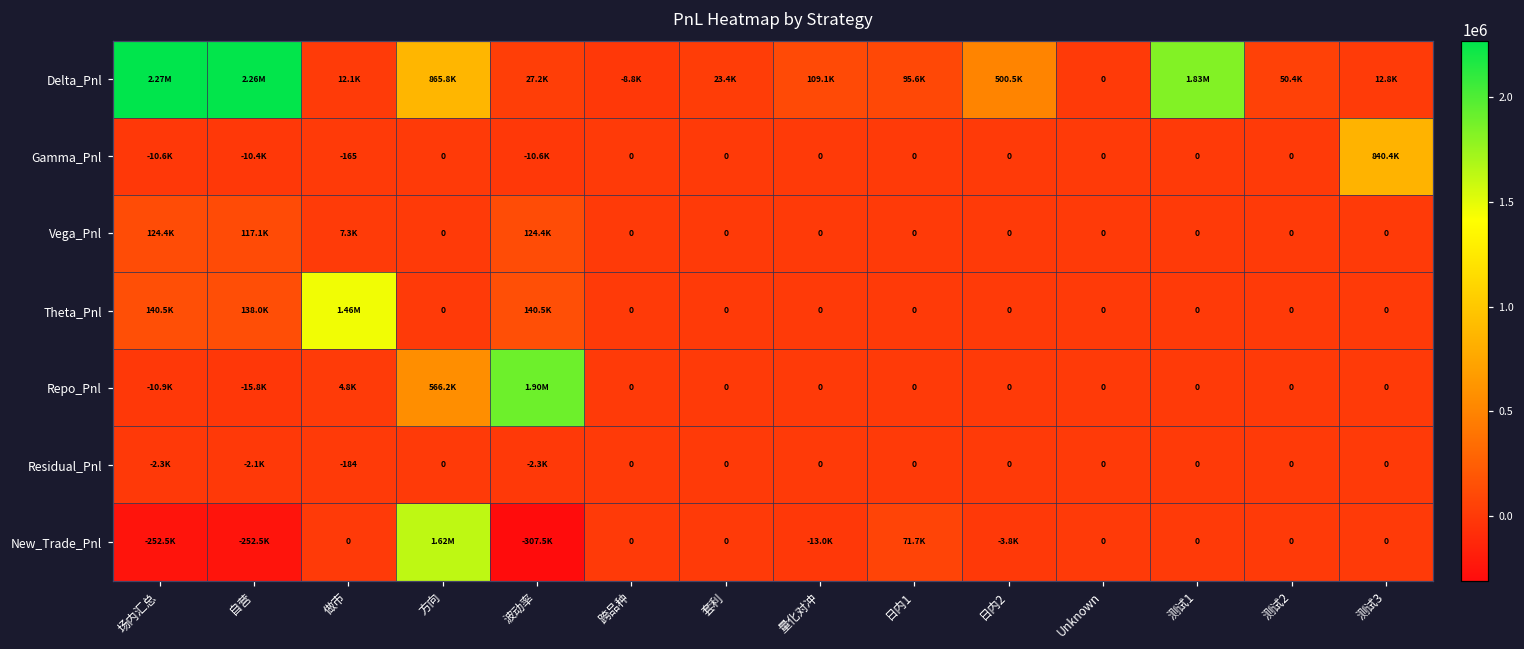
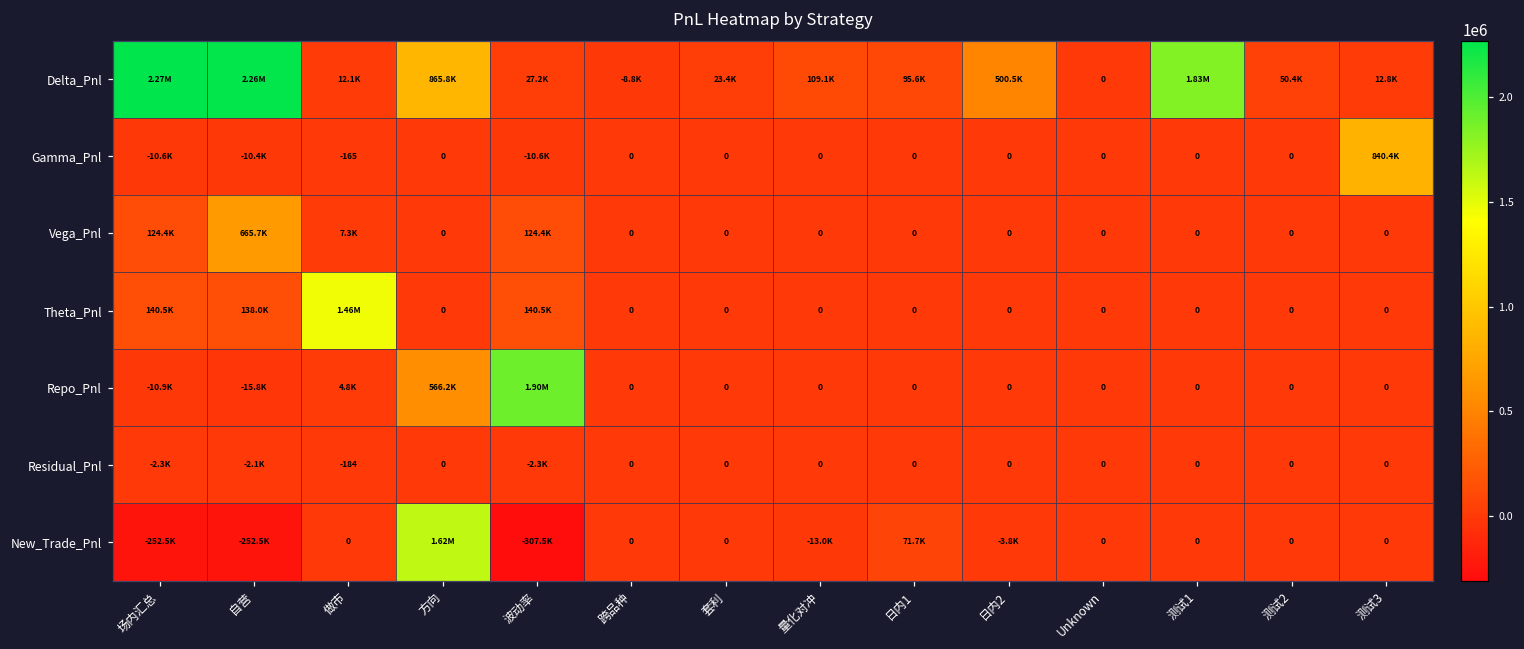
  {
    "Delta_Pnl": {
      "场内汇总": "2.27M",
      "自营": "2.26M",
      "做市": "12.1K",
      "方向": "865.8K",
      "波动率": "27.2K",
      "跨品种": "-8.8K",
      "套利": "23.4K",
      "量化对冲": "109.1K",
      "日内1": "95.6K",
      "日内2": "500.5K",
      "Unknown": "0",
      "测试1": "1.83M",
      "测试2": "50.4K",
      "测试3": "12.8K"
    },
    "Gamma_Pnl": {
      "场内汇总": "-10.6K",
      "自营": "-10.4K",
      "做市": "-165",
      "方向": "0",
      "波动率": "-10.6K",
      "跨品种": "0",
      "套利": "0",
      "量化对冲": "0",
      "日内1": "0",
      "日内2": "0",
      "Unknown": "0",
      "测试1": "0",
      "测试2": "0",
      "测试3": "840.4K"
    },
    "Vega_Pnl": {
      "场内汇总": "124.4K",
-     "自营": "117.1K",
+     "自营": "665.7K",
      "做市": "7.3K",
      "方向": "0",
      "波动率": "124.4K",
      "跨品种": "0",
      "套利": "0",
      "量化对冲": "0",
      "日内1": "0",
      "日内2": "0",
      "Unknown": "0",
      "测试1": "0",
      "测试2": "0",
      "测试3": "0"
    },
    "Theta_Pnl": {
      "场内汇总": "140.5K",
      "自营": "138.0K",
      "做市": "1.46M",
      "方向": "0",
      "波动率": "140.5K",
      "跨品种": "0",
      "套利": "0",
      "量化对冲": "0",
      "日内1": "0",
      "日内2": "0",
      "Unknown": "0",
      "测试1": "0",
      "测试2": "0",
      "测试3": "0"
    },
    "Repo_Pnl": {
      "场内汇总": "-10.9K",
      "自营": "-15.8K",
      "做市": "4.8K",
      "方向": "566.2K",
      "波动率": "1.90M",
      "跨品种": "0",
      "套利": "0",
      "量化对冲": "0",
      "日内1": "0",
      "日内2": "0",
      "Unknown": "0",
      "测试1": "0",
      "测试2": "0",
      "测试3": "0"
    },
    "Residual_Pnl": {
      "场内汇总": "-2.3K",
      "自营": "-2.1K",
      "做市": "-184",
      "方向": "0",
      "波动率": "-2.3K",
      "跨品种": "0",
      "套利": "0",
      "量化对冲": "0",
      "日内1": "0",
      "日内2": "0",
      "Unknown": "0",
      "测试1": "0",
      "测试2": "0",
      "测试3": "0"
    },
    "New_Trade_Pnl": {
      "场内汇总": "-252.5K",
      "自营": "-252.5K",
      "做市": "0",
      "方向": "1.62M",
      "波动率": "-307.5K",
      "跨品种": "0",
      "套利": "0",
      "量化对冲": "-13.0K",
      "日内1": "71.7K",
      "日内2": "-3.8K",
      "Unknown": "0",
      "测试1": "0",
      "测试2": "0",
      "测试3": "0"
    }
  }
